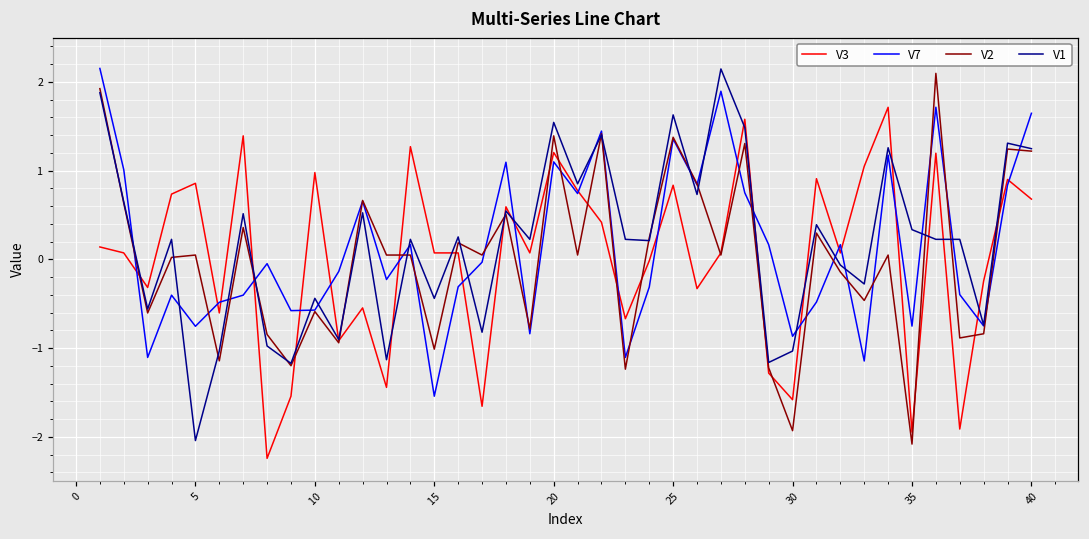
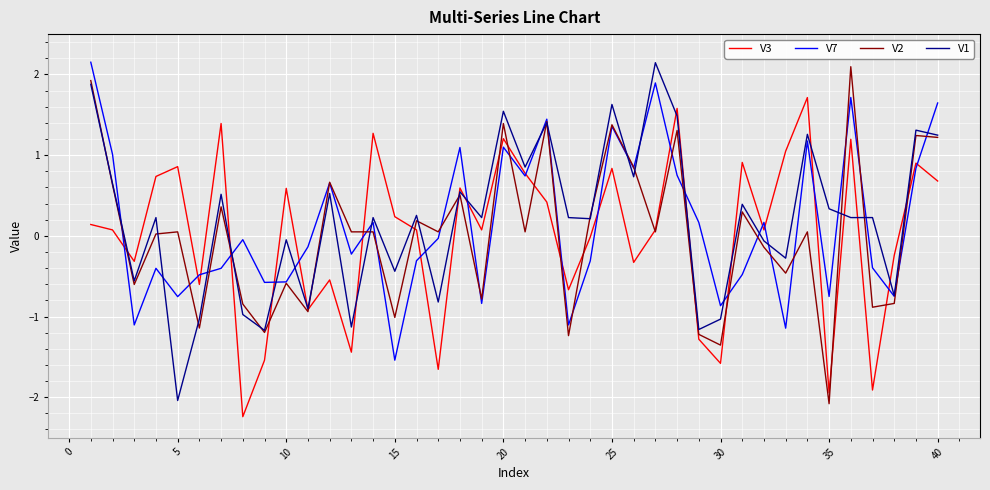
  {
    "V3": {
      "5": 0.9,
-     "10": 1.0,
-     "15": 0.1,
+     "10": 0.6,
+     "15": 0.2,
      "20": 1.2,
      "25": 0.8,
      "30": -1.6,
      "35": -1.9,
      "40": 0.7
    },
    "V7": {
      "5": -0.8,
      "15": -1.5,
      "20": 1.1,
      "30": -0.9,
      "35": -0.8,
      "40": 1.6
    },
    "V2": {
      "5": 0.0,
      "15": -1.0,
      "20": 1.4,
-     "30": -1.9,
+     "30": -1.4,
      "35": -2.1
    },
    "V1": {
      "5": -2.0,
-     "10": -0.4,
+     "10": 0.0,
      "15": -0.4,
      "20": 1.5,
      "25": 1.6,
      "30": -1.0,
      "35": 0.3
    }
  }
